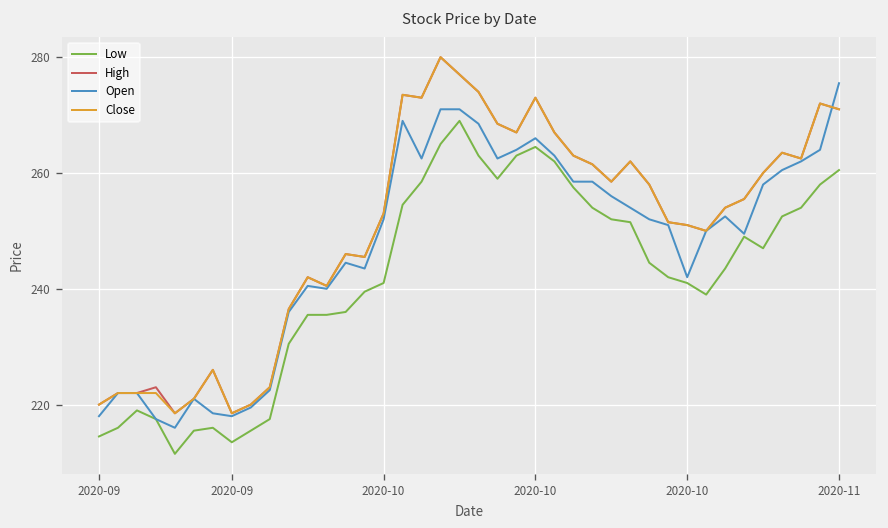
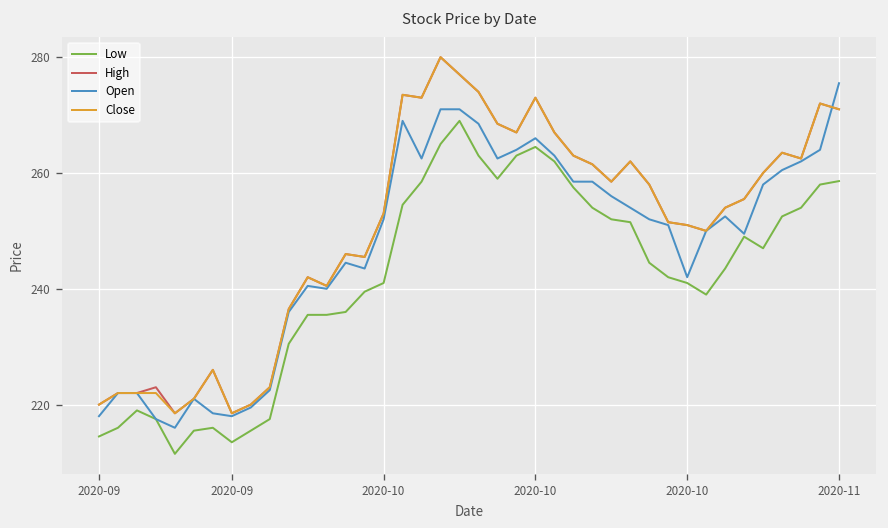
  {
    "Low": {
-     "2020-11": 261
+     "2020-11": 259
    },
    "Open": {
      "2020-11": 276
    }
  }
